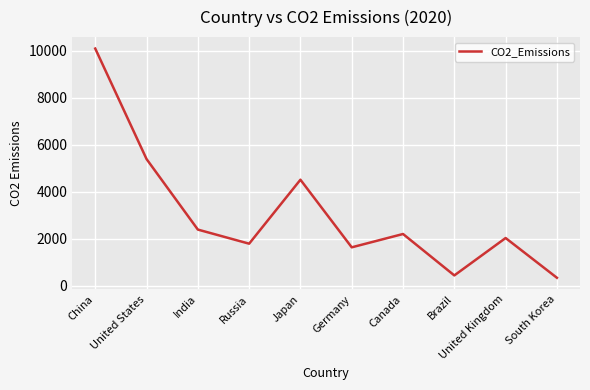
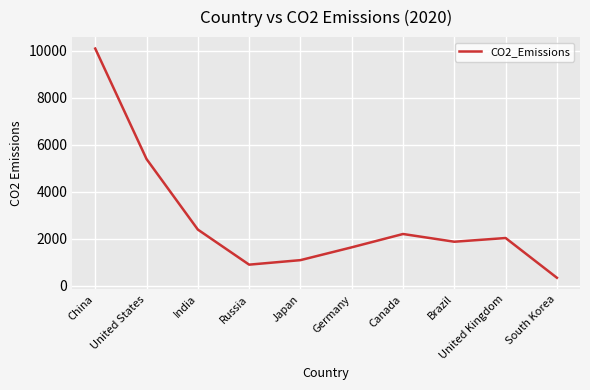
  {
    "China": 10100,
    "United States": 5400,
    "India": 2400,
-   "Russia": 1800,
-   "Japan": 4500,
+   "Russia": 900,
+   "Japan": 1100,
    "Germany": 1600,
    "Canada": 2200,
-   "Brazil": 500,
+   "Brazil": 1900,
    "United Kingdom": 2000,
    "South Korea": 400
  }
